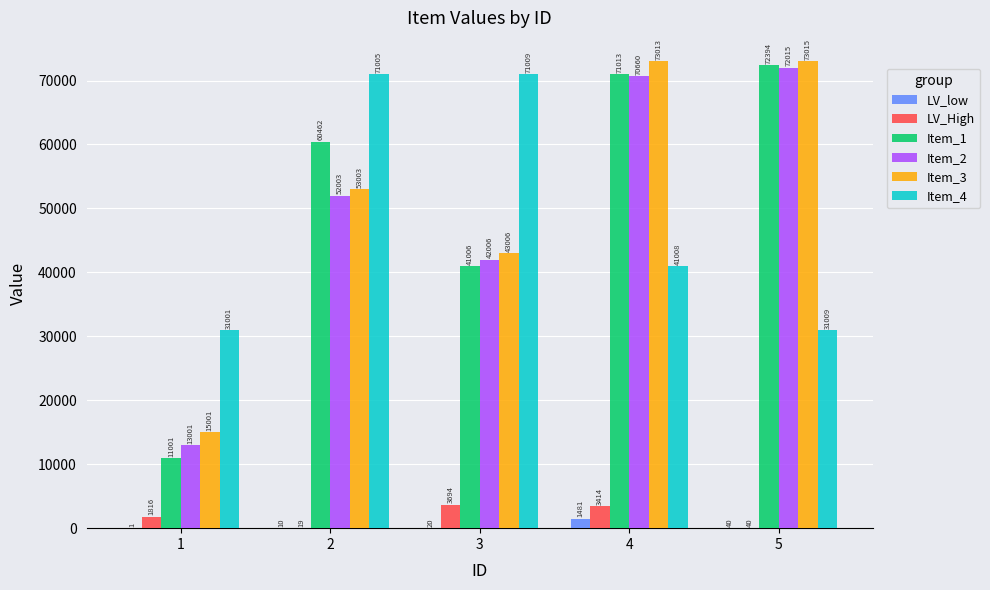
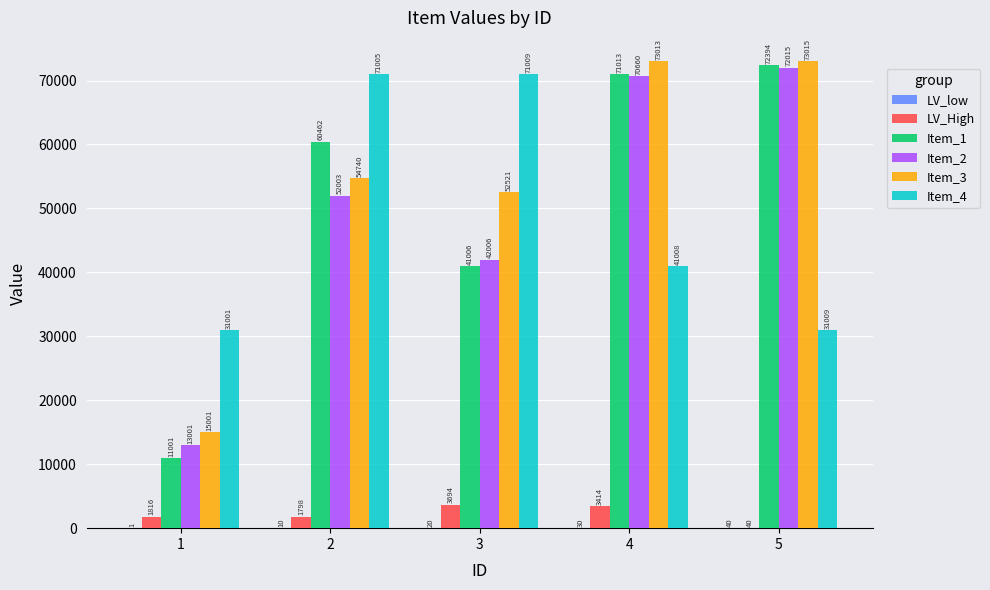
  {
    "LV_low": {
      "1": 1,
      "2": 10,
      "3": 20,
-     "4": 1481,
+     "4": 30,
      "5": 40
    },
    "LV_High": {
      "1": 1816,
-     "2": 19,
+     "2": 1798,
      "3": 3694,
      "4": 3414,
      "5": 40
    },
    "Item_1": {
      "1": 11001,
      "2": 60462,
      "3": 41006,
      "4": 71013,
      "5": 72394
    },
    "Item_2": {
      "1": 13001,
      "2": 52003,
      "3": 42006,
      "4": 70660,
      "5": 72015
    },
    "Item_3": {
      "1": 15001,
-     "2": 53003,
-     "3": 43006,
+     "2": 54740,
+     "3": 52521,
      "4": 73013,
      "5": 73015
    },
    "Item_4": {
      "1": 31001,
      "2": 71005,
      "3": 71009,
      "4": 41008,
      "5": 31009
    }
  }
